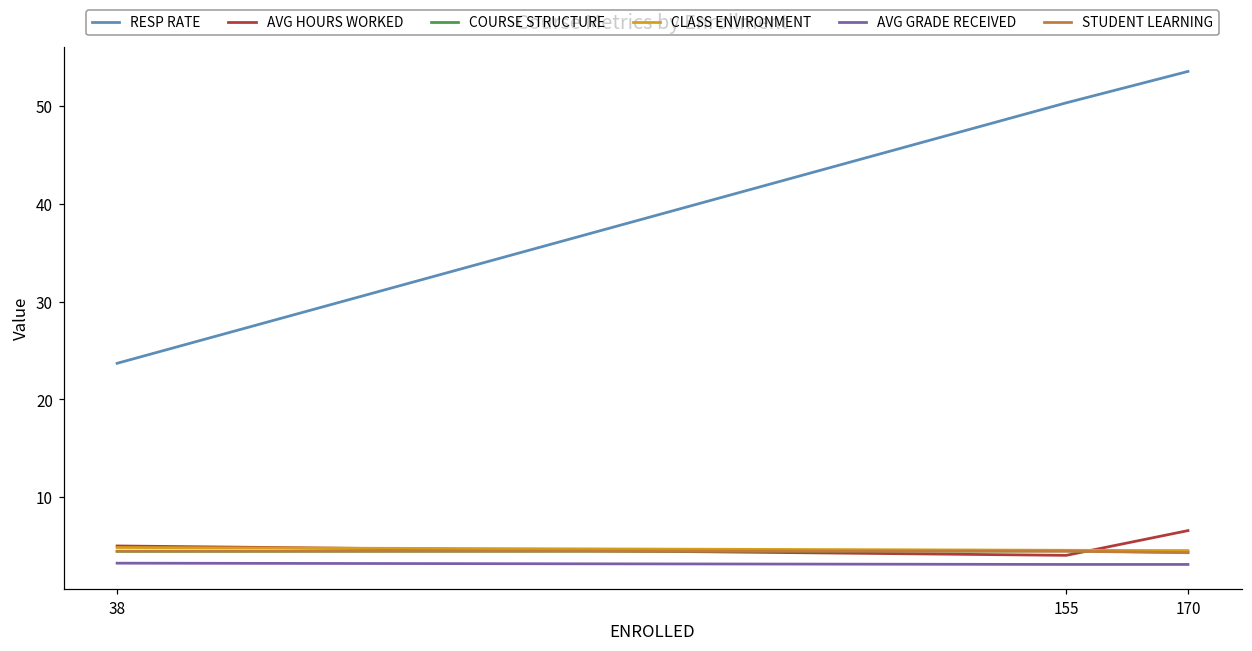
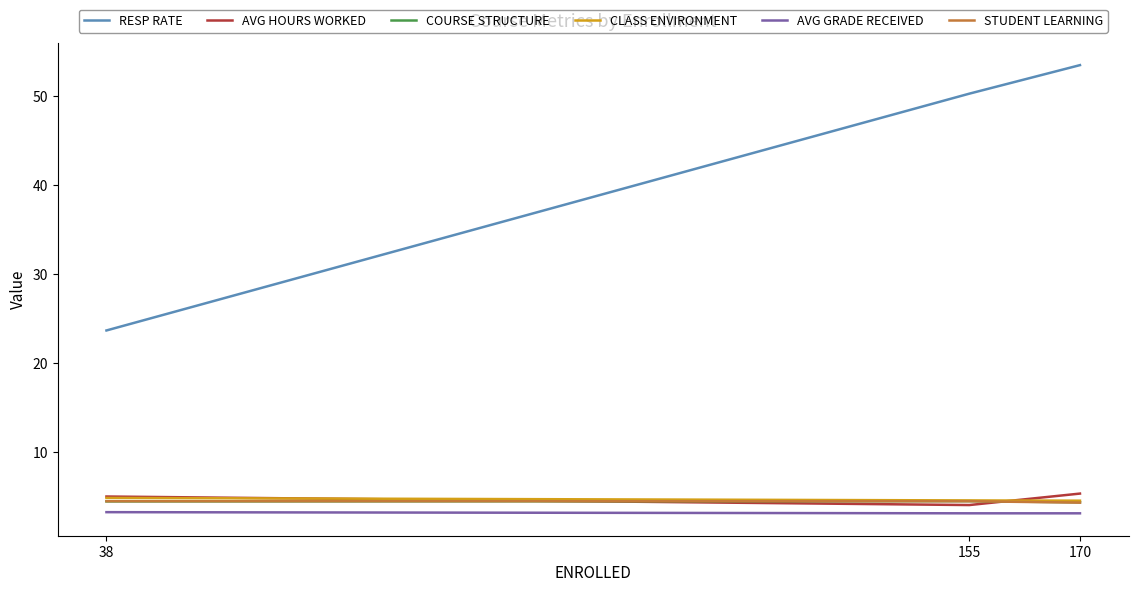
  {
    "AVG HOURS WORKED": {
      "155": 4,
-     "170": 7
+     "170": 5
    }
  }
